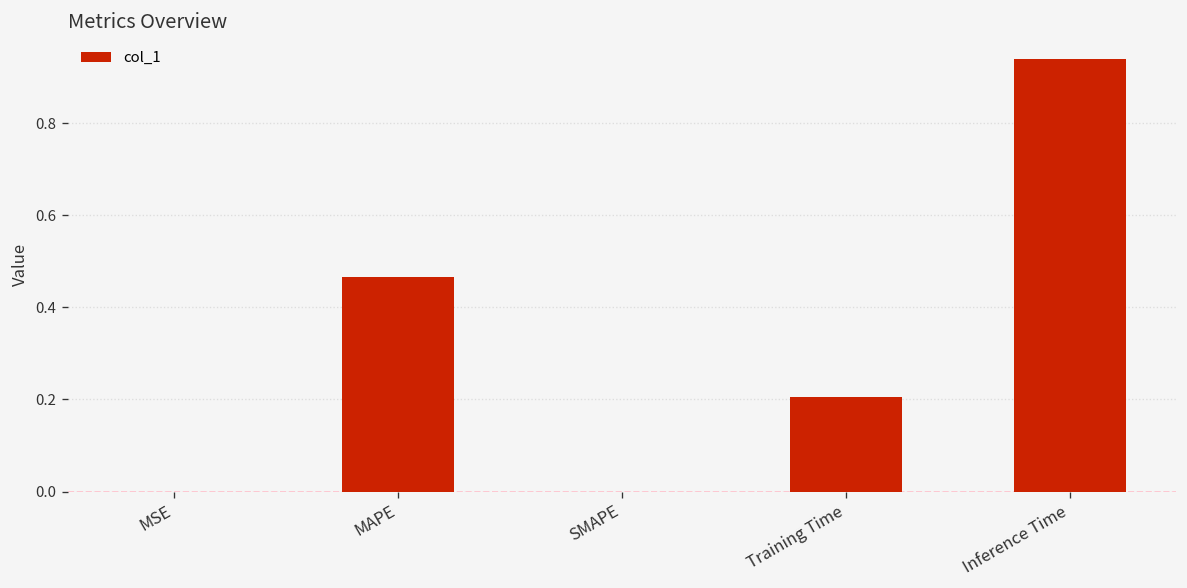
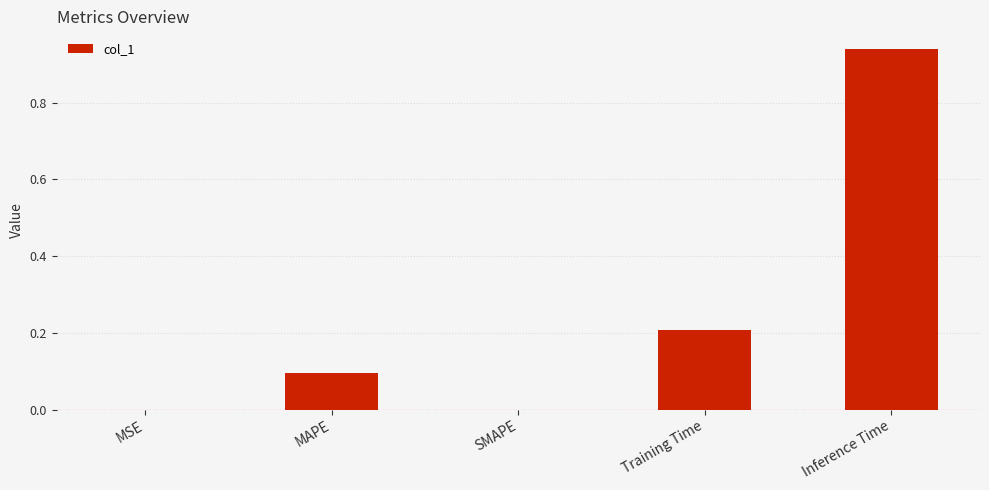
  {
-   "MAPE": 0.47,
+   "MAPE": 0.09,
    "SMAPE": 0.00,
    "Training Time": 0.21,
    "Inference Time": 0.94
  }
